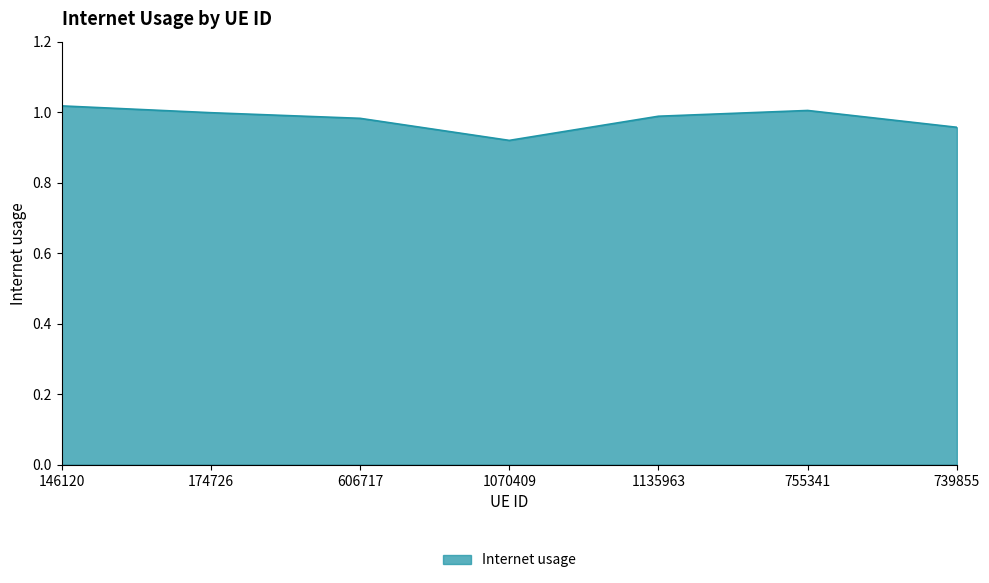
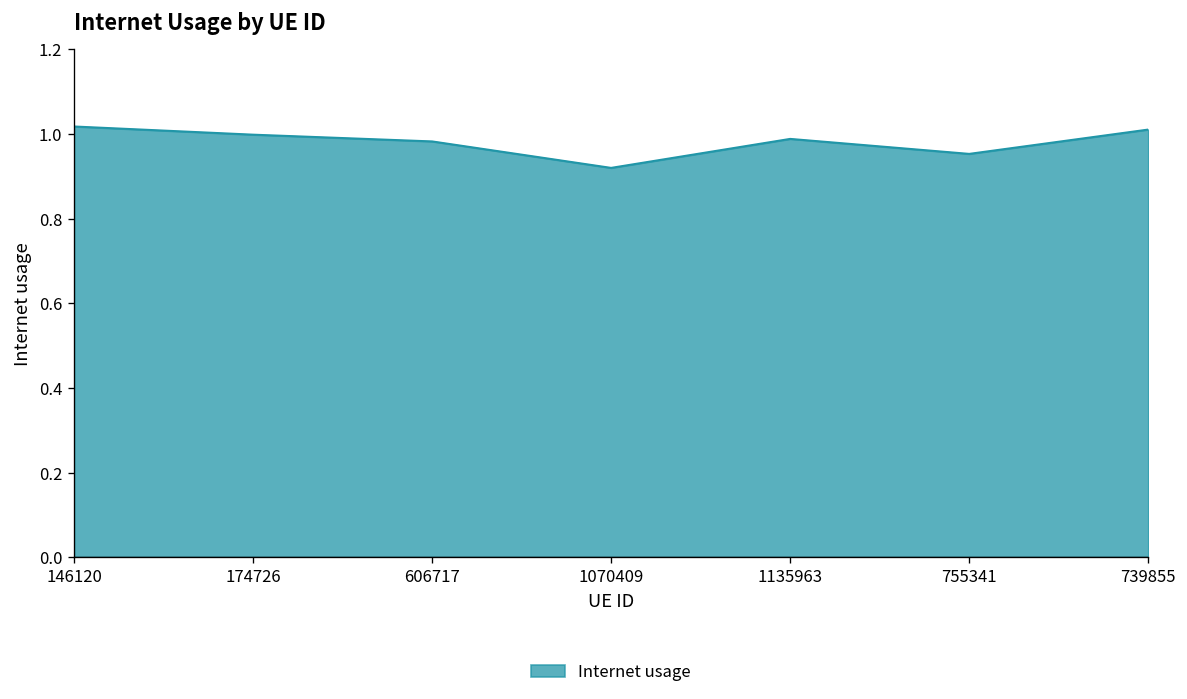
  {
    "146120": 1.02,
    "174726": 1.00,
    "606717": 0.98,
    "1070409": 0.92,
    "1135963": 0.99,
-   "755341": 1.00,
-   "739855": 0.96
+   "755341": 0.95,
+   "739855": 1.01
  }
